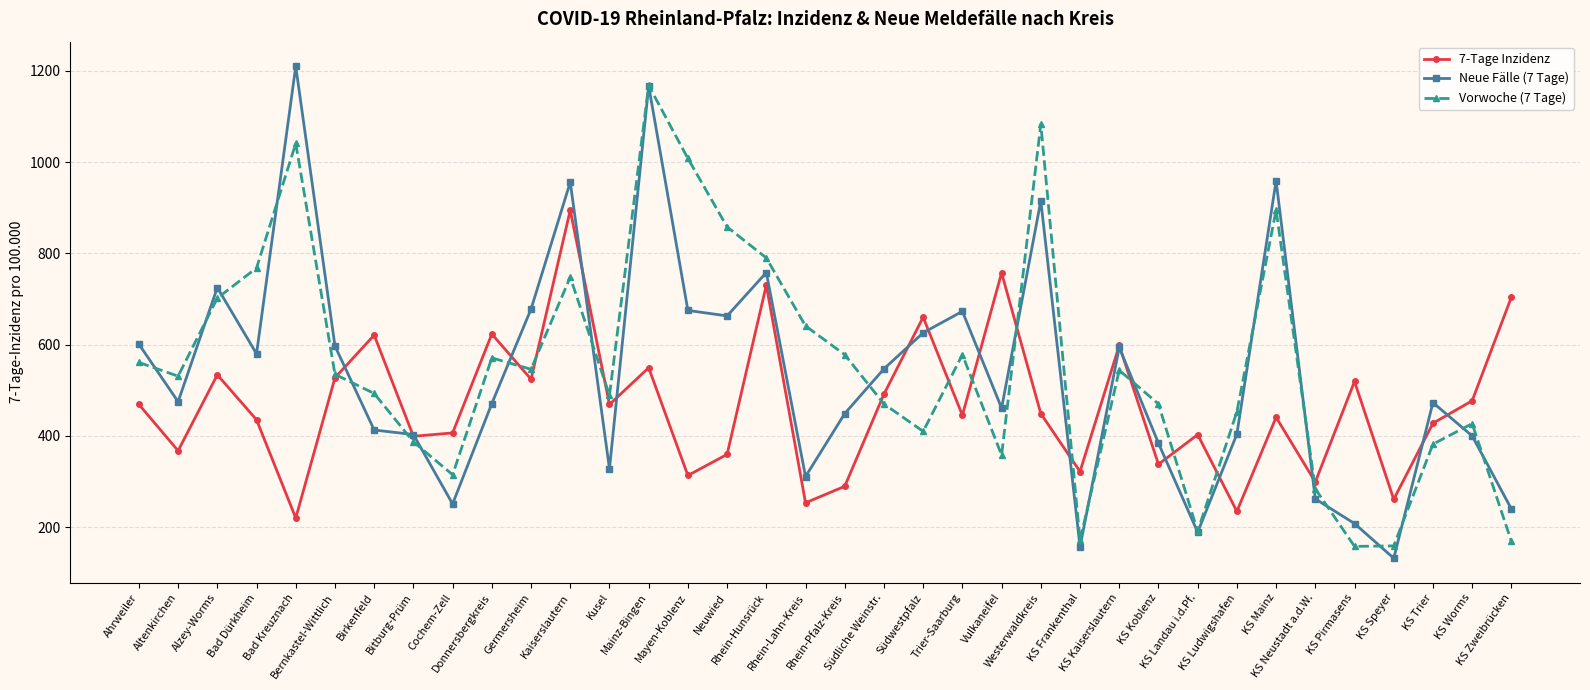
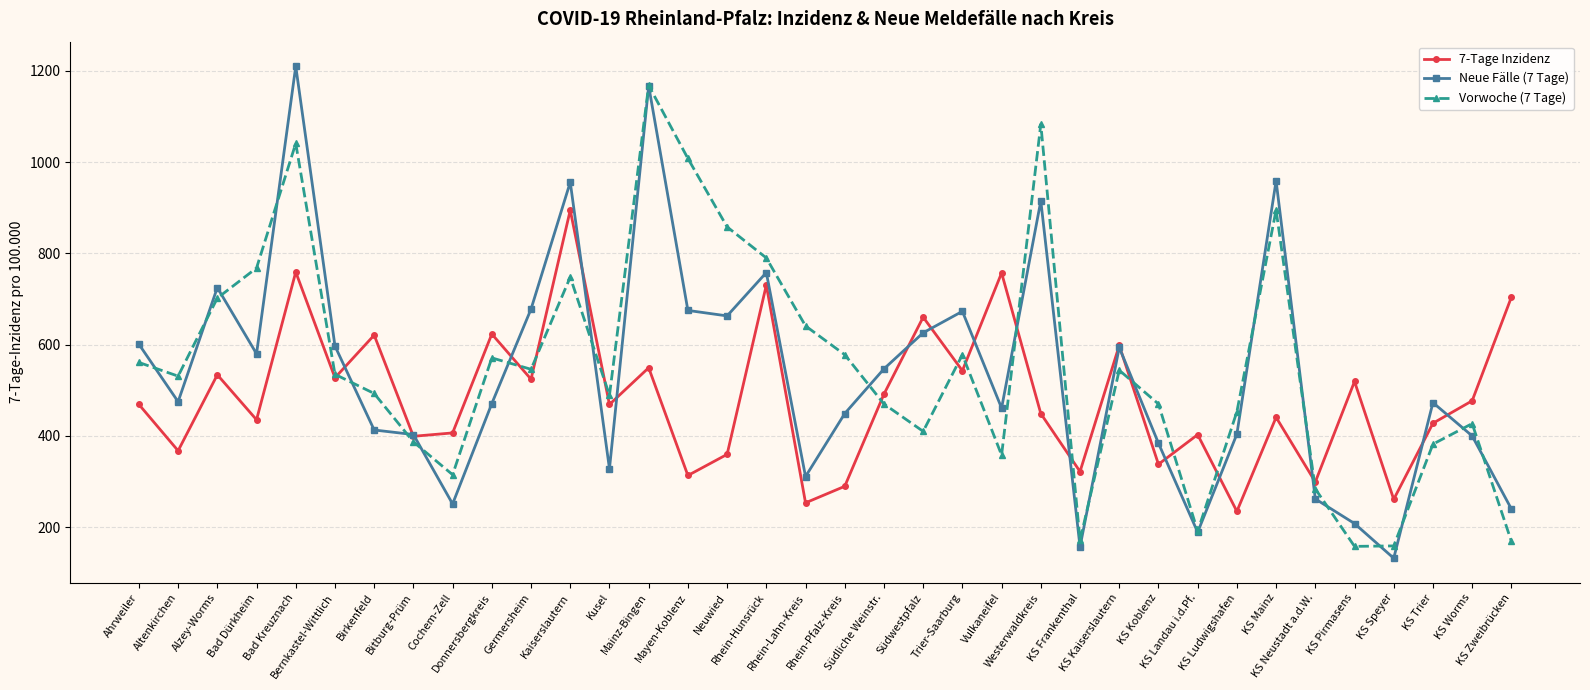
  {
    "7-Tage Inzidenz": {
      "Ahrweiler": 470,
      "Altenkirchen": 370,
      "Alzey-Worms": 530,
      "Bad Dürkheim": 440,
-     "Bad Kreuznach": 220,
+     "Bad Kreuznach": 760,
      "Bernkastel-Wittlich": 530,
      "Birkenfeld": 620,
      "Cochem-Zell": 410,
      "Donnersbergkreis": 620,
      "Germersheim": 520,
      "Kaiserslautern": 890,
      "Kusel": 470,
      "Mainz-Bingen": 550,
      "Mayen-Koblenz": 310,
      "Neuwied": 360,
      "Rhein-Hunsrück": 730,
      "Rhein-Lahn-Kreis": 250,
      "Rhein-Pfalz-Kreis": 290,
      "Südliche Weinstr.": 490,
      "Südwestpfalz": 660,
-     "Trier-Saarburg": 450,
+     "Trier-Saarburg": 540,
      "Vulkaneifel": 760,
      "Westerwaldkreis": 450,
      "KS Frankenthal": 320,
      "KS Koblenz": 340,
      "KS Landau i.d.Pf.": 400,
      "KS Ludwigshafen": 230,
      "KS Mainz": 440,
      "KS Neustadt a.d.W.": 300,
      "KS Pirmasens": 520,
      "KS Speyer": 260,
      "KS Trier": 430,
      "KS Worms": 480,
      "KS Zweibrücken": 700
    }
  }
